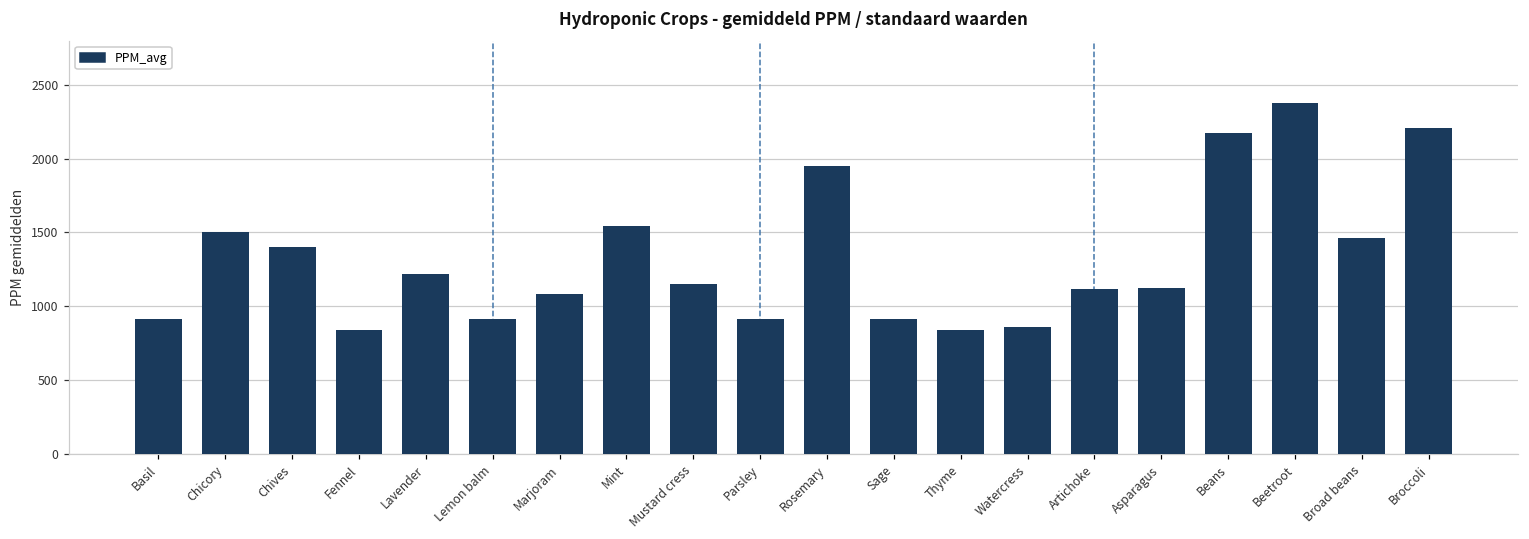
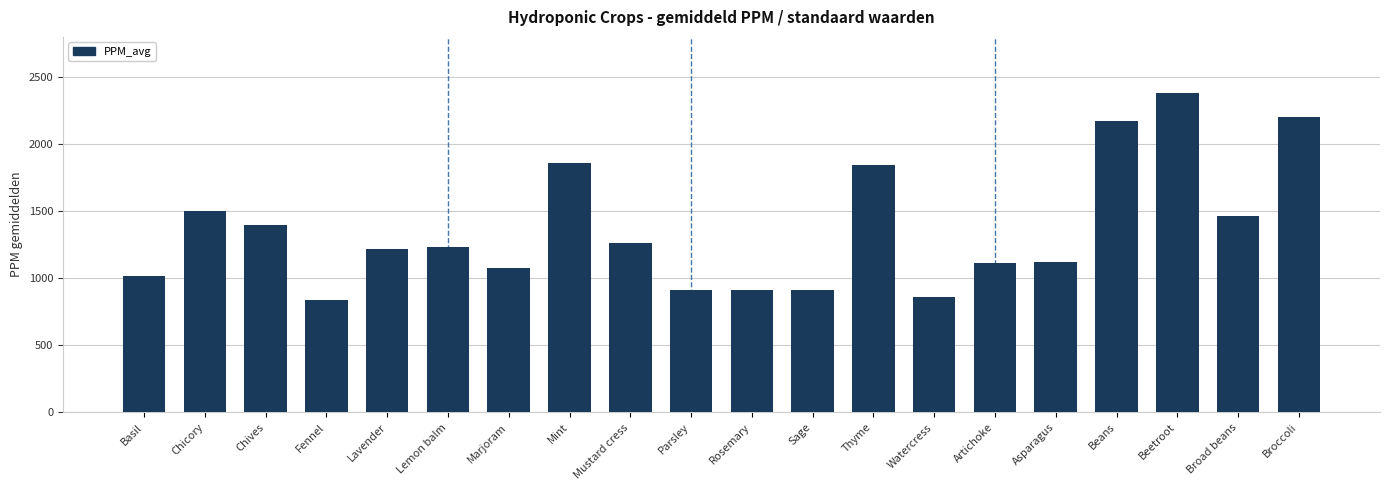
  {
-   "Basil": 910,
+   "Basil": 1020,
    "Chicory": 1500,
    "Chives": 1400,
    "Fennel": 840,
    "Lavender": 1220,
-   "Lemon balm": 910,
+   "Lemon balm": 1240,
    "Marjoram": 1080,
-   "Mint": 1540,
-   "Mustard cress": 1150,
+   "Mint": 1860,
+   "Mustard cress": 1260,
    "Parsley": 910,
-   "Rosemary": 1950,
+   "Rosemary": 910,
    "Sage": 910,
-   "Thyme": 840,
+   "Thyme": 1850,
    "Watercress": 860,
    "Artichoke": 1110,
    "Asparagus": 1120,
    "Beans": 2180,
    "Beetroot": 2380,
    "Broad beans": 1460,
    "Broccoli": 2210
  }
